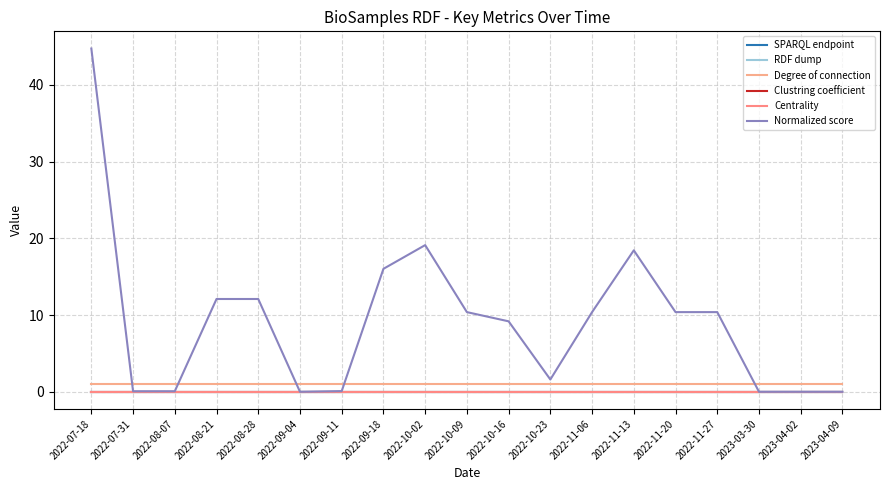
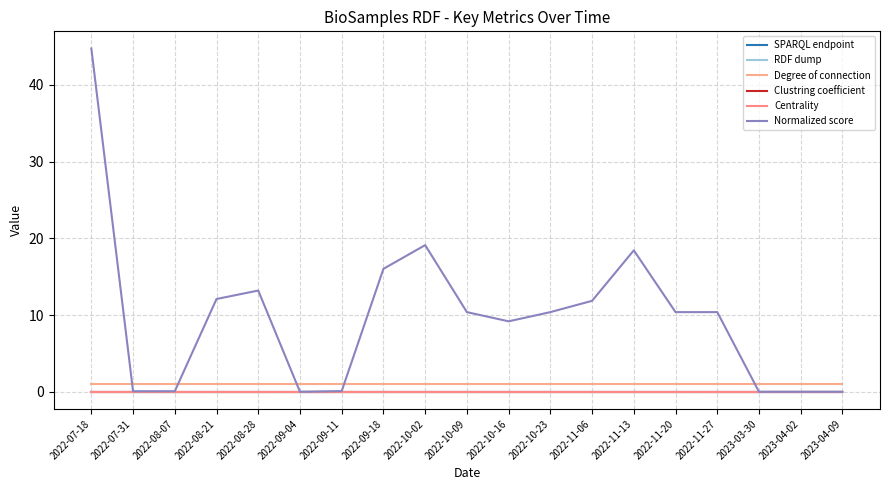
  {
    "Normalized score": {
      "2022-07-18": 45,
      "2022-08-21": 12,
-     "2022-08-28": 12,
+     "2022-08-28": 13,
      "2022-09-18": 16,
      "2022-10-02": 19,
      "2022-10-09": 10,
      "2022-10-16": 9,
-     "2022-10-23": 2,
-     "2022-11-06": 10,
+     "2022-10-23": 10,
+     "2022-11-06": 12,
      "2022-11-13": 18,
      "2022-11-20": 10,
      "2022-11-27": 10
    }
  }
